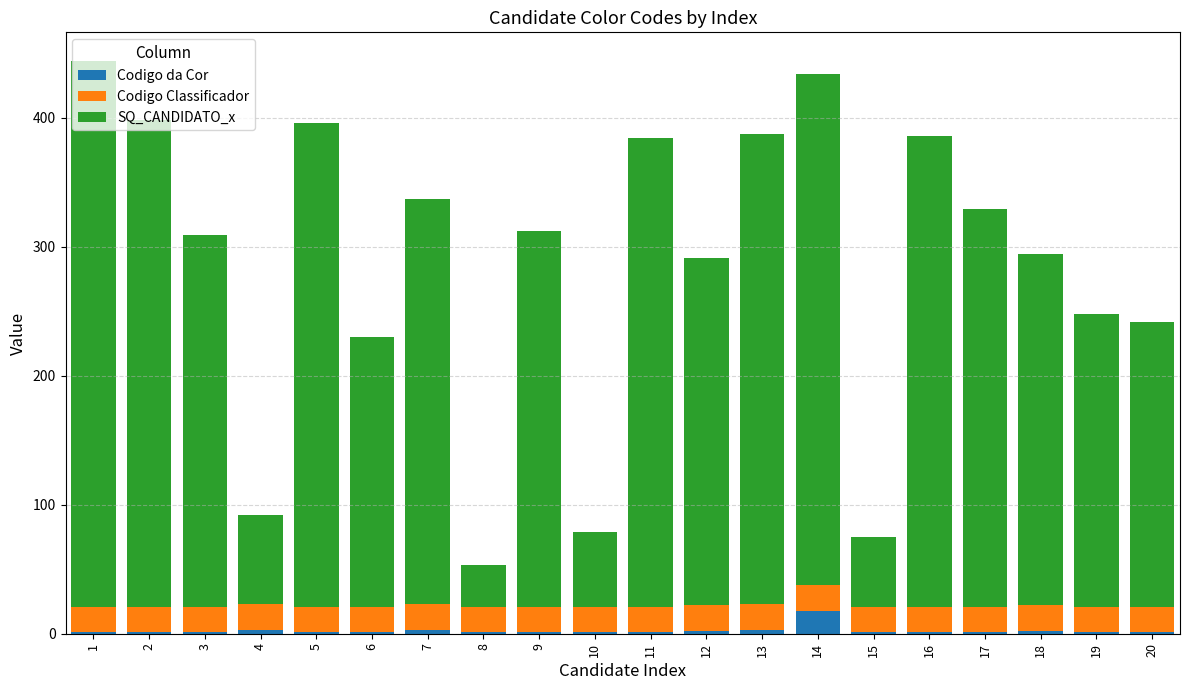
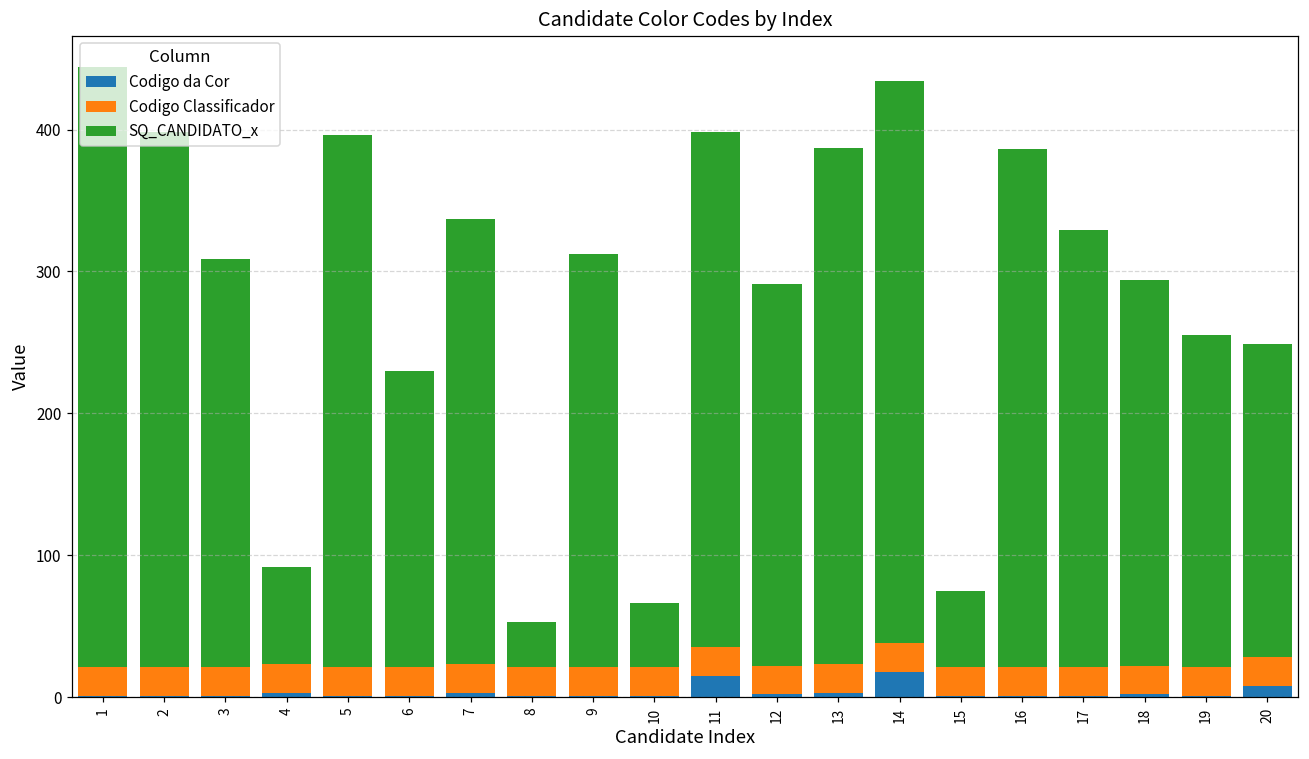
  {
    "Codigo da Cor": {
      "4": 3,
      "7": 3,
-     "11": 1,
+     "11": 15,
      "12": 2,
      "13": 3,
      "14": 18,
      "18": 2,
-     "20": 1
+     "20": 8
    },
    "Codigo Classificador": {
      "1": 20,
      "2": 20,
      "3": 20,
      "4": 20,
      "5": 20,
      "6": 20,
      "7": 20,
      "8": 20,
      "9": 20,
      "10": 20,
      "11": 20,
      "12": 20,
      "13": 20,
      "14": 20,
      "15": 20,
      "16": 20,
      "17": 20,
      "18": 20,
      "19": 20,
      "20": 20
    },
    "SQ_CANDIDATO_x": {
      "3": 288,
      "4": 69,
      "5": 375,
      "6": 209,
      "7": 314,
      "8": 32,
      "9": 291,
-     "10": 58,
+     "10": 45,
      "11": 363,
      "12": 269,
      "13": 364,
      "14": 396,
      "15": 54,
      "16": 365,
      "17": 308,
      "18": 272,
-     "19": 227,
+     "19": 234,
      "20": 221
    }
  }
